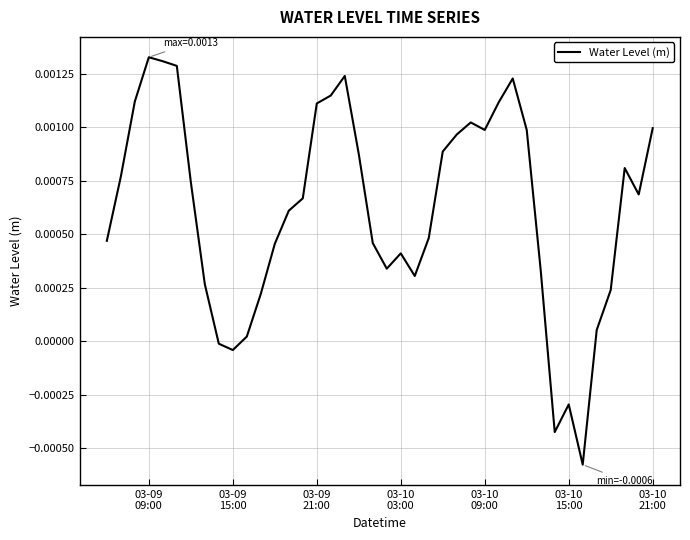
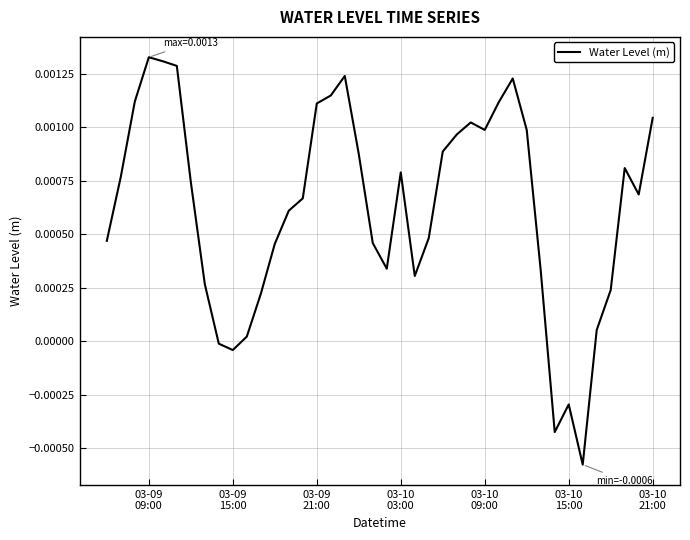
  {
    "03-09 15:00": -0.00004,
    "03-09 21:00": 0.00111,
-   "03-10 03:00": 0.00041,
+   "03-10 03:00": 0.00079,
    "03-10 09:00": 0.00099,
    "03-10 15:00": -0.00030,
-   "03-10 21:00": 0.00100
+   "03-10 21:00": 0.00104
  }
